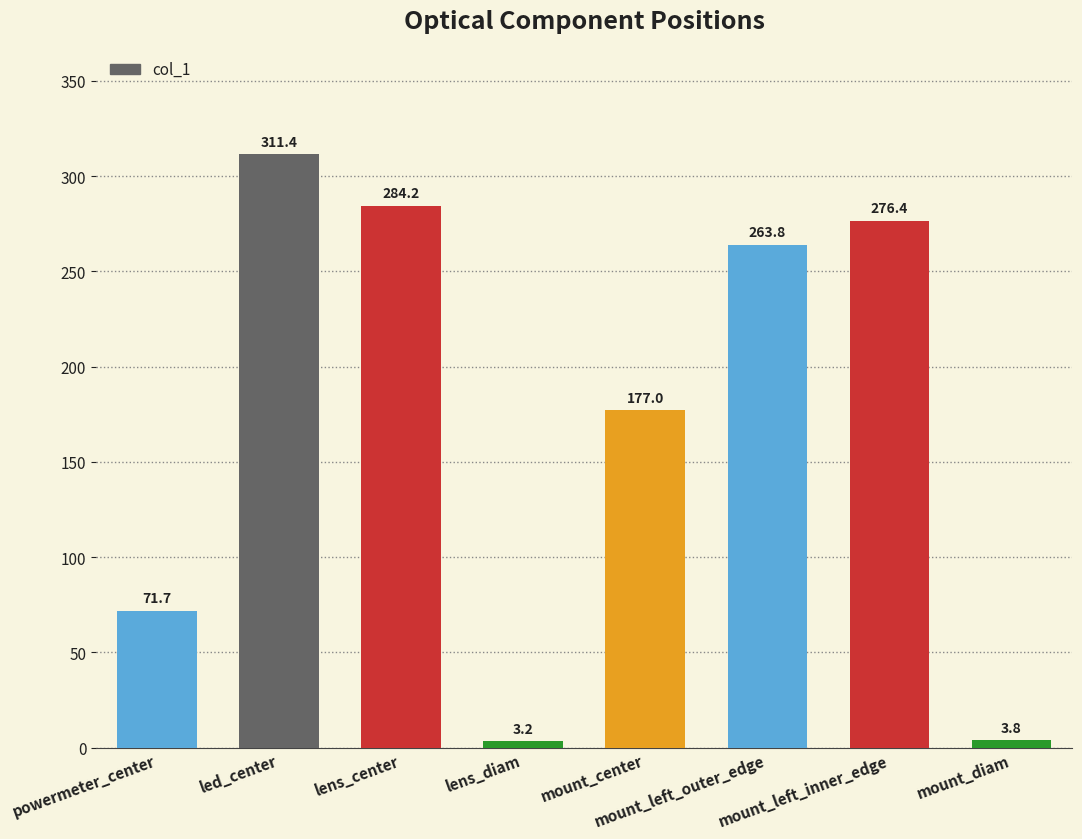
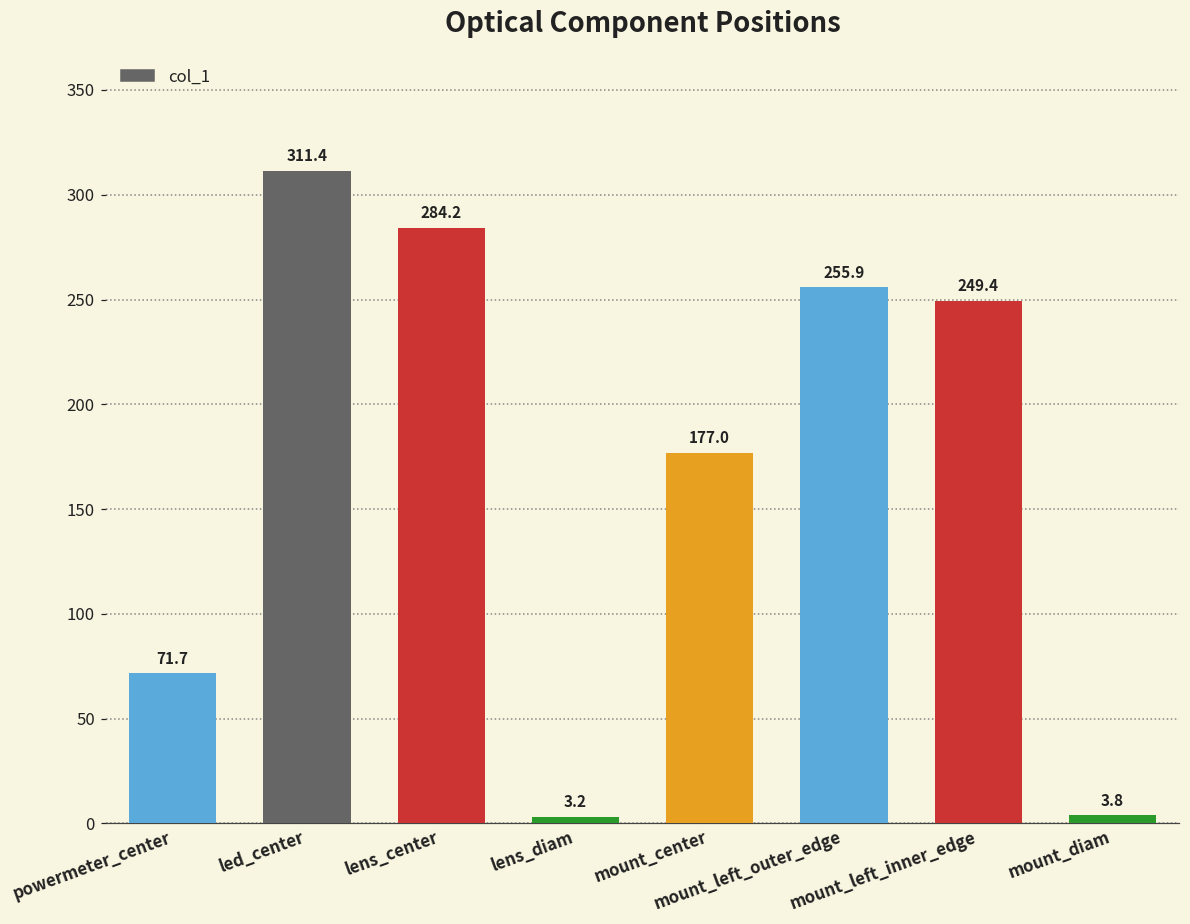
  {
    "powermeter_center": 71.7,
    "led_center": 311.4,
    "lens_center": 284.2,
    "lens_diam": 3.2,
    "mount_center": 177.0,
-   "mount_left_outer_edge": 263.8,
-   "mount_left_inner_edge": 276.4,
+   "mount_left_outer_edge": 255.9,
+   "mount_left_inner_edge": 249.4,
    "mount_diam": 3.8
  }
